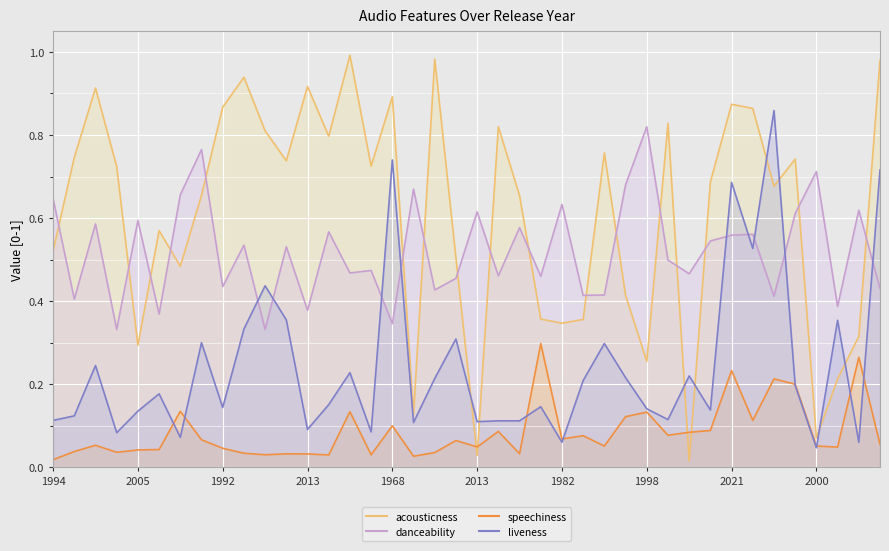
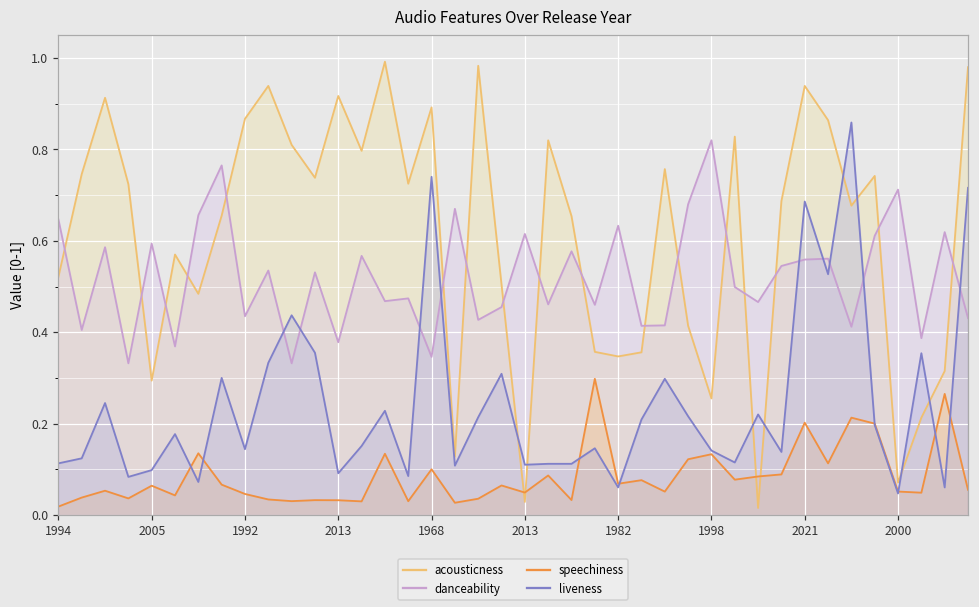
  {
    "acousticness": {
      "1994": 0.52,
      "2005": 0.29,
      "1992": 0.87,
      "1968": 0.89,
      "1982": 0.35,
      "1998": 0.26,
-     "2021": 0.87
+     "2021": 0.94
    },
    "danceability": {
      "1994": 0.65,
      "2005": 0.59,
      "1992": 0.44,
      "1968": 0.35,
      "1982": 0.63,
      "1998": 0.82,
      "2021": 0.56
    },
    "speechiness": {
      "1994": 0.02,
-     "2005": 0.04,
+     "2005": 0.06,
      "1992": 0.05,
      "1968": 0.10,
      "1982": 0.07,
      "1998": 0.13,
-     "2021": 0.23
+     "2021": 0.20
    },
    "liveness": {
      "1994": 0.11,
-     "2005": 0.14,
+     "2005": 0.10,
      "1992": 0.14,
      "1968": 0.74,
      "1982": 0.06,
      "1998": 0.14,
      "2021": 0.69
    }
  }
